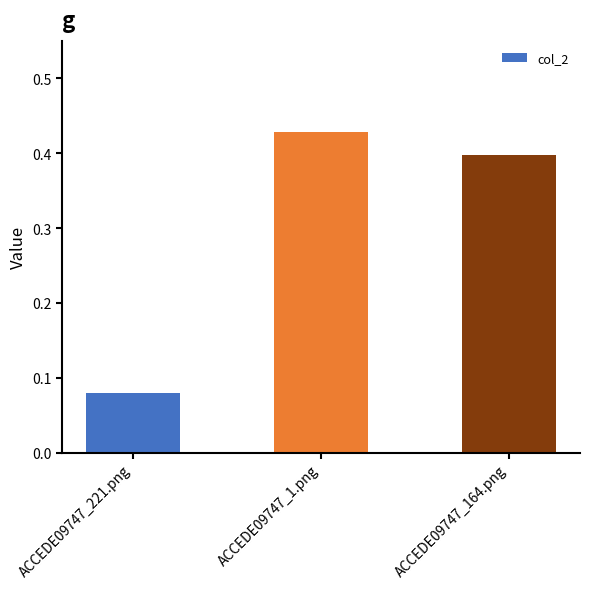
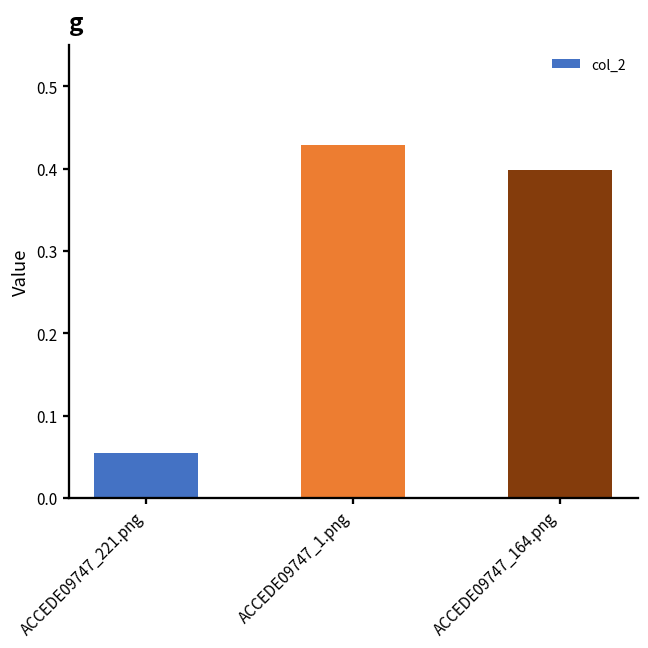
  {
-   "ACCEDE09747_221.png": 0.08,
+   "ACCEDE09747_221.png": 0.05,
    "ACCEDE09747_1.png": 0.43,
    "ACCEDE09747_164.png": 0.40
  }
